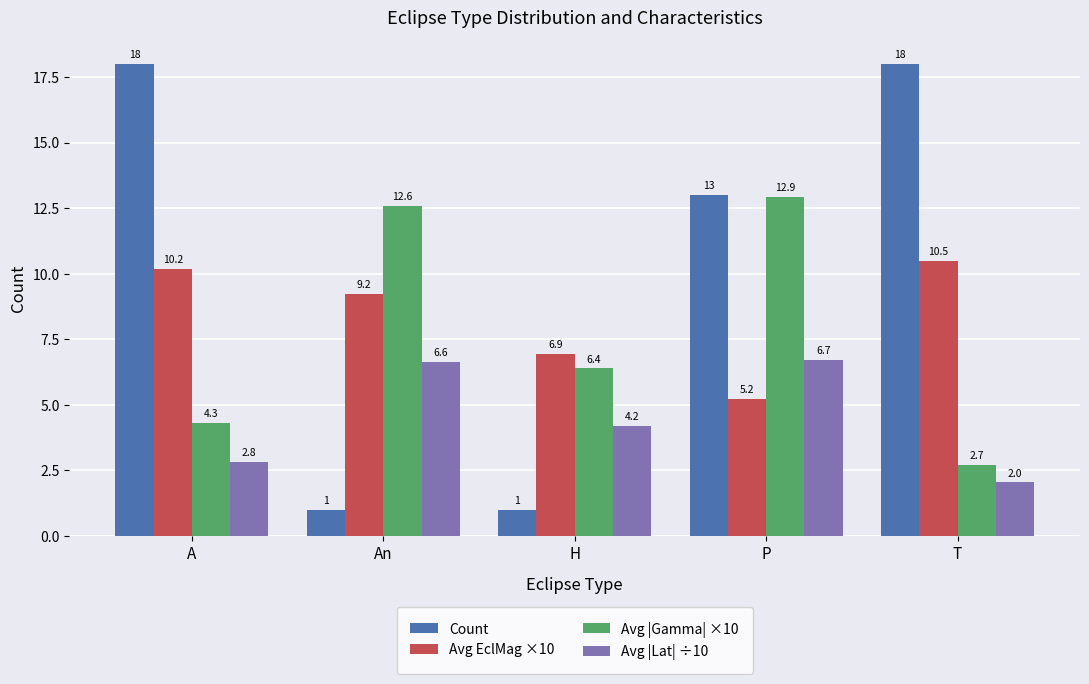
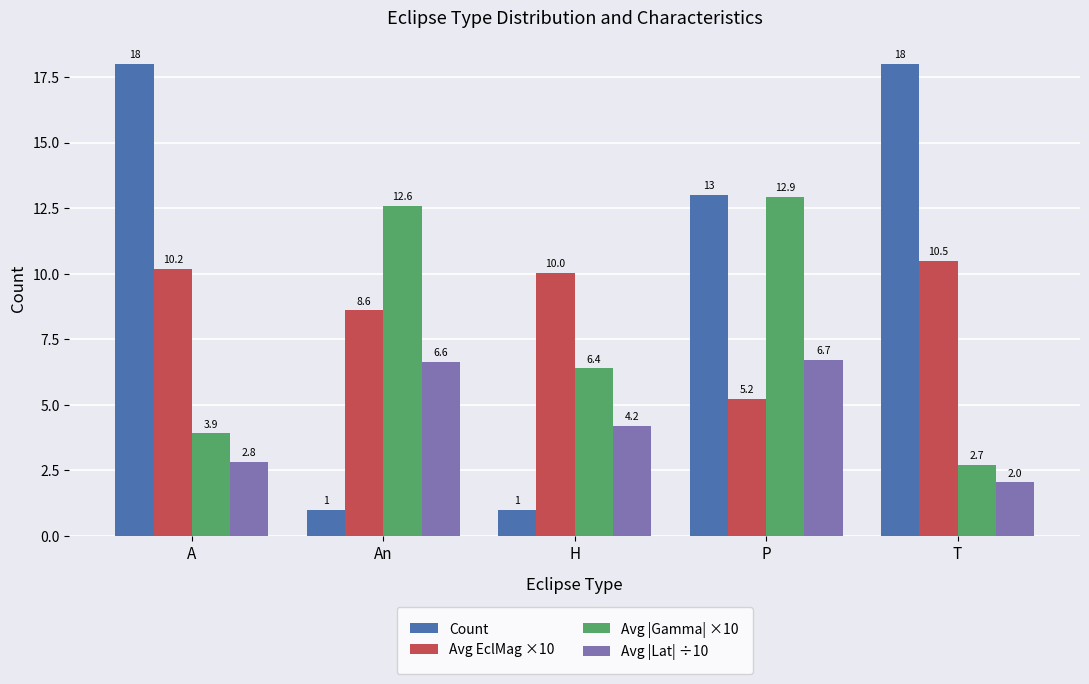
  {
    "Avg EclMag ×10": {
      "A": 10.2,
-     "An": 9.2,
-     "H": 6.9,
+     "An": 8.6,
+     "H": 10.0,
      "P": 5.2,
      "T": 10.5
    },
    "Avg |Gamma| ×10": {
-     "A": 4.3,
+     "A": 3.9,
      "An": 12.6,
      "H": 6.4,
      "P": 12.9,
      "T": 2.7
    }
  }
